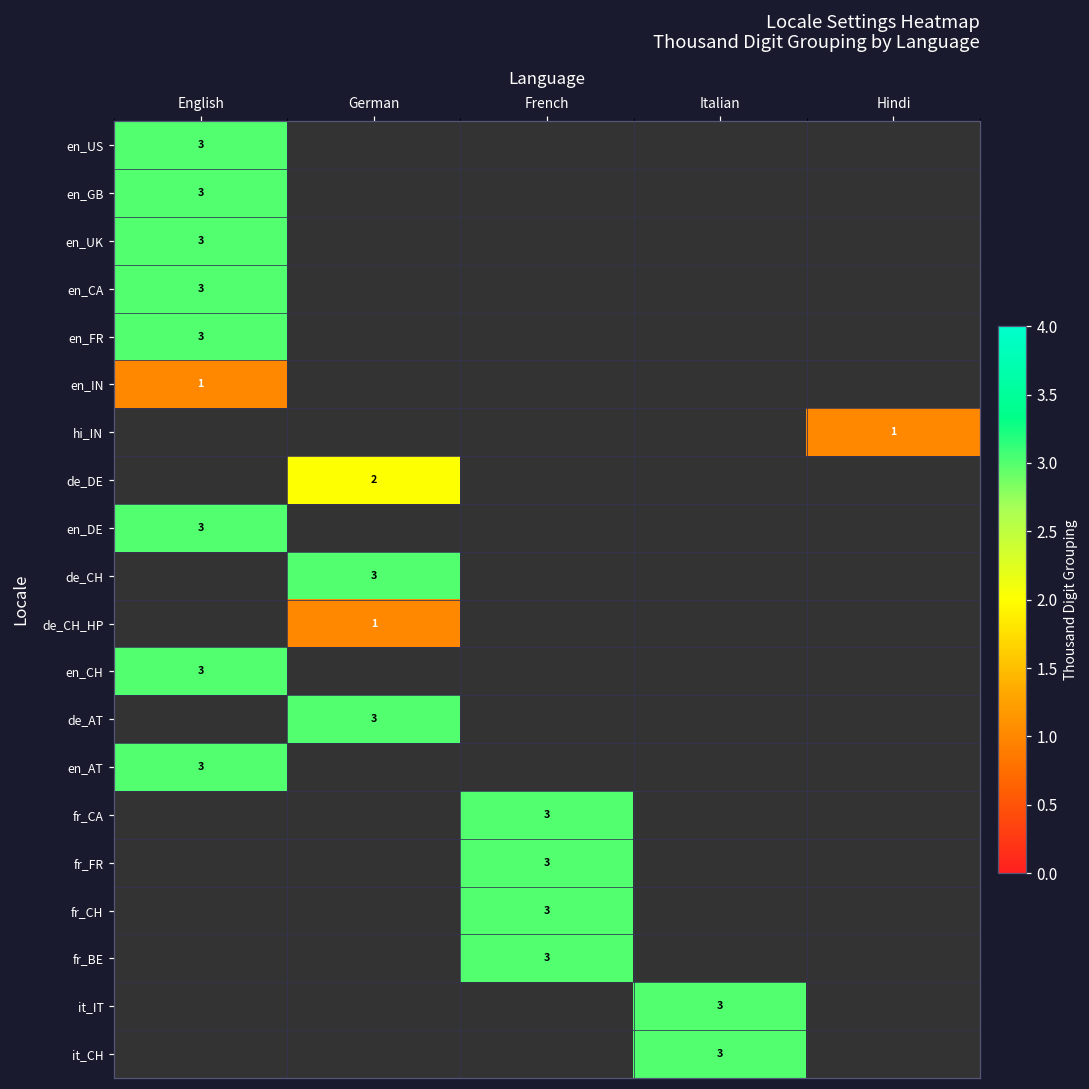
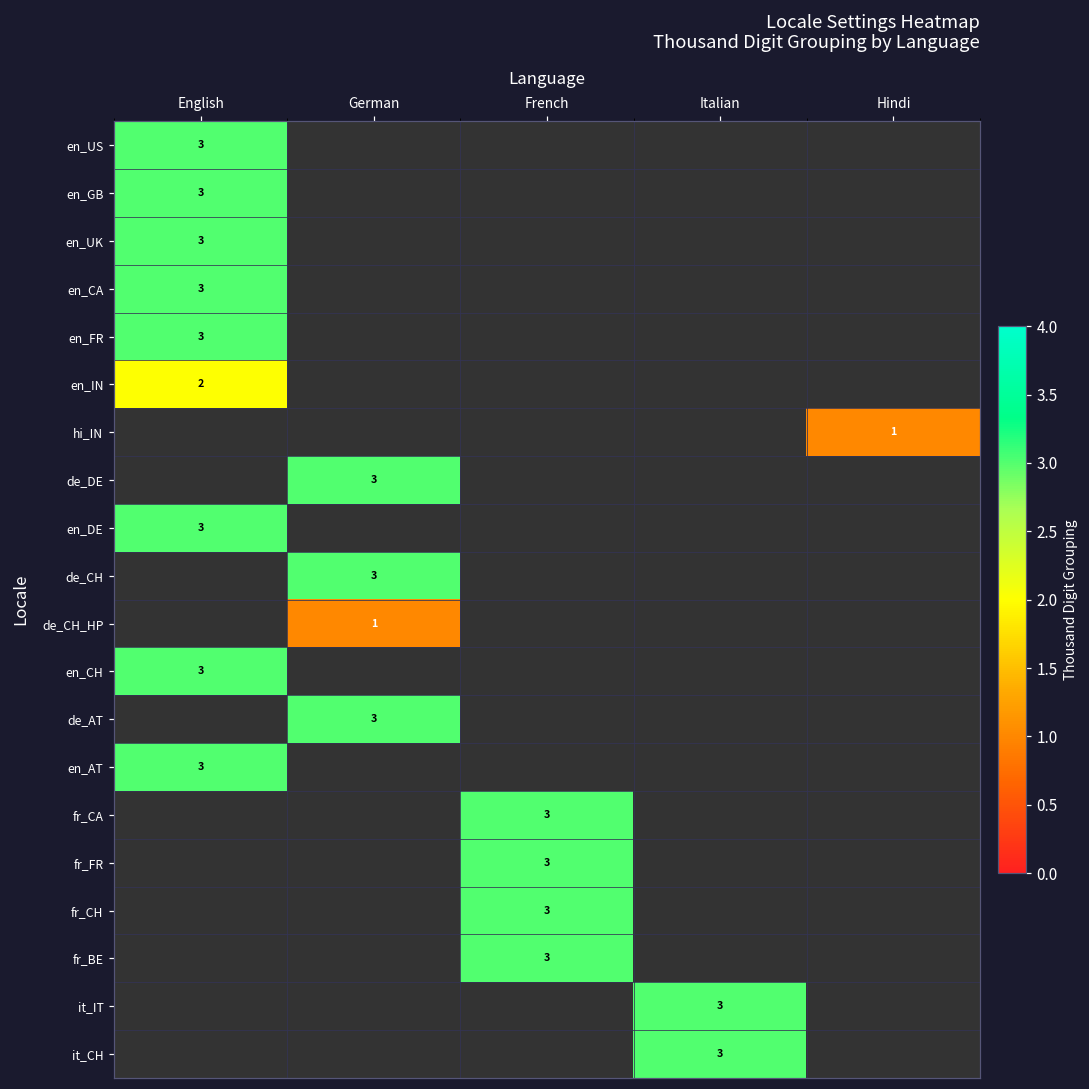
  {
    "en_US": {
      "English": 3
    },
    "en_GB": {
      "English": 3
    },
    "en_UK": {
      "English": 3
    },
    "en_CA": {
      "English": 3
    },
    "en_FR": {
      "English": 3
    },
    "en_IN": {
-     "English": 1
+     "English": 2
    },
    "hi_IN": {
      "Hindi": 1
    },
    "de_DE": {
-     "German": 2
+     "German": 3
    },
    "en_DE": {
      "English": 3
    },
    "de_CH": {
      "German": 3
    },
    "de_CH_HP": {
      "German": 1
    },
    "en_CH": {
      "English": 3
    },
    "de_AT": {
      "German": 3
    },
    "en_AT": {
      "English": 3
    },
    "fr_CA": {
      "French": 3
    },
    "fr_FR": {
      "French": 3
    },
    "fr_CH": {
      "French": 3
    },
    "fr_BE": {
      "French": 3
    },
    "it_IT": {
      "Italian": 3
    },
    "it_CH": {
      "Italian": 3
    }
  }
